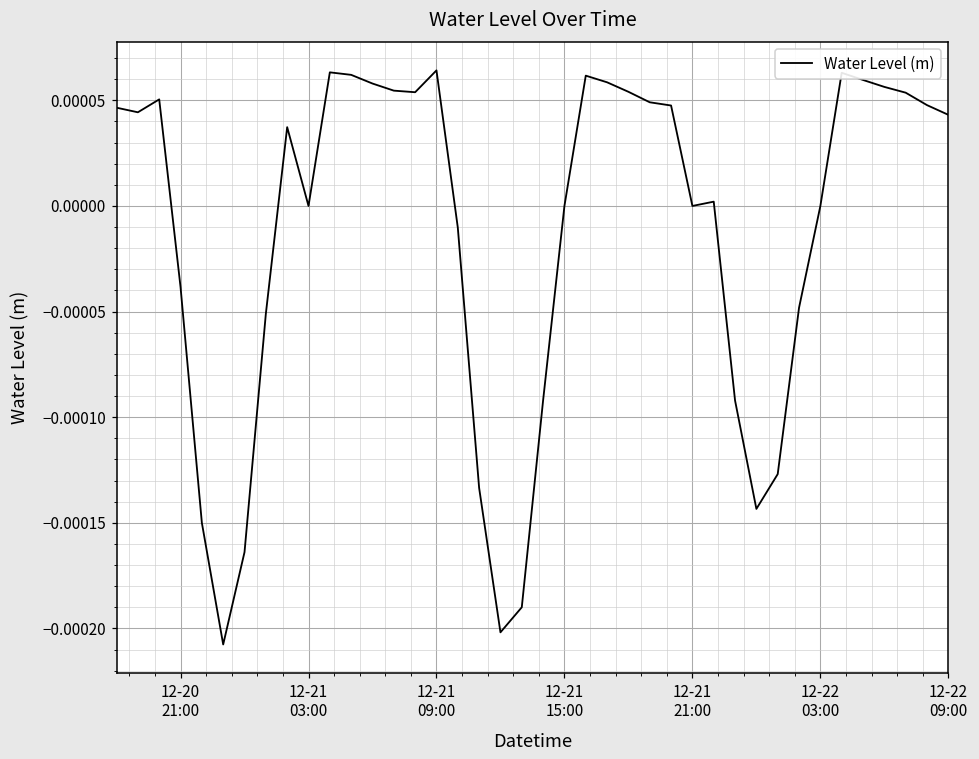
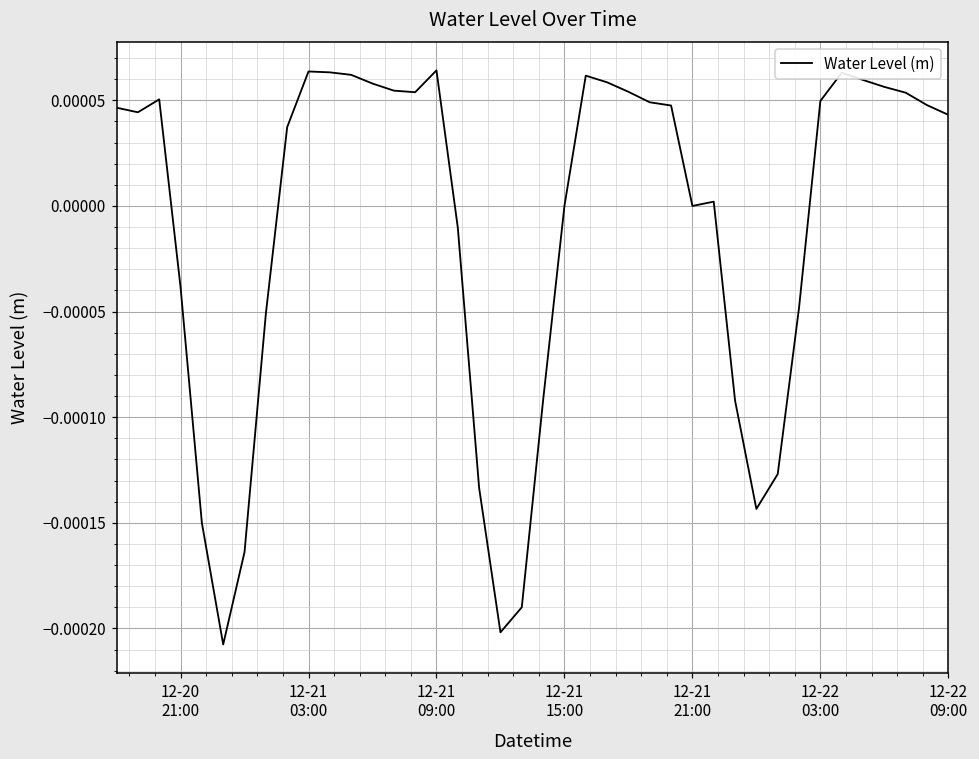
  {
    "12-20 21:00": -0.000038,
-   "12-21 03:00": 0.0000,
+   "12-21 03:00": 0.0001,
    "12-21 09:00": 0.000064,
    "12-21 15:00": 0.00000,
    "12-21 21:00": 0.00000,
-   "12-22 03:00": 0.00000,
+   "12-22 03:00": 0.00005,
    "12-22 09:00": 0.000043
  }
